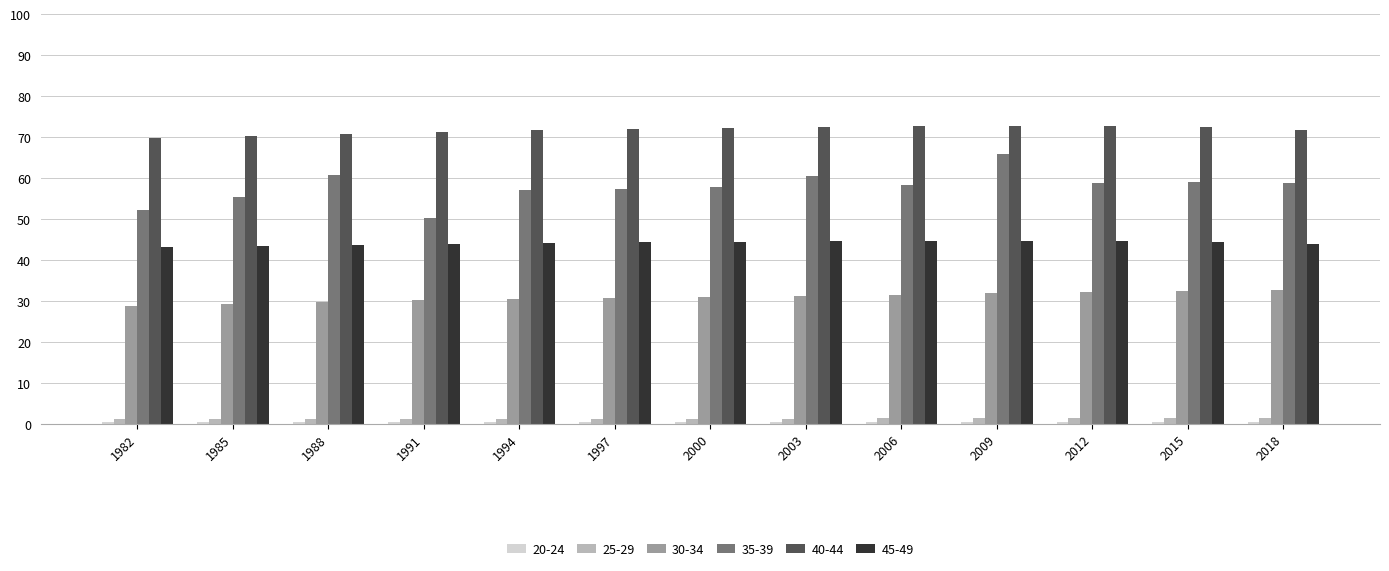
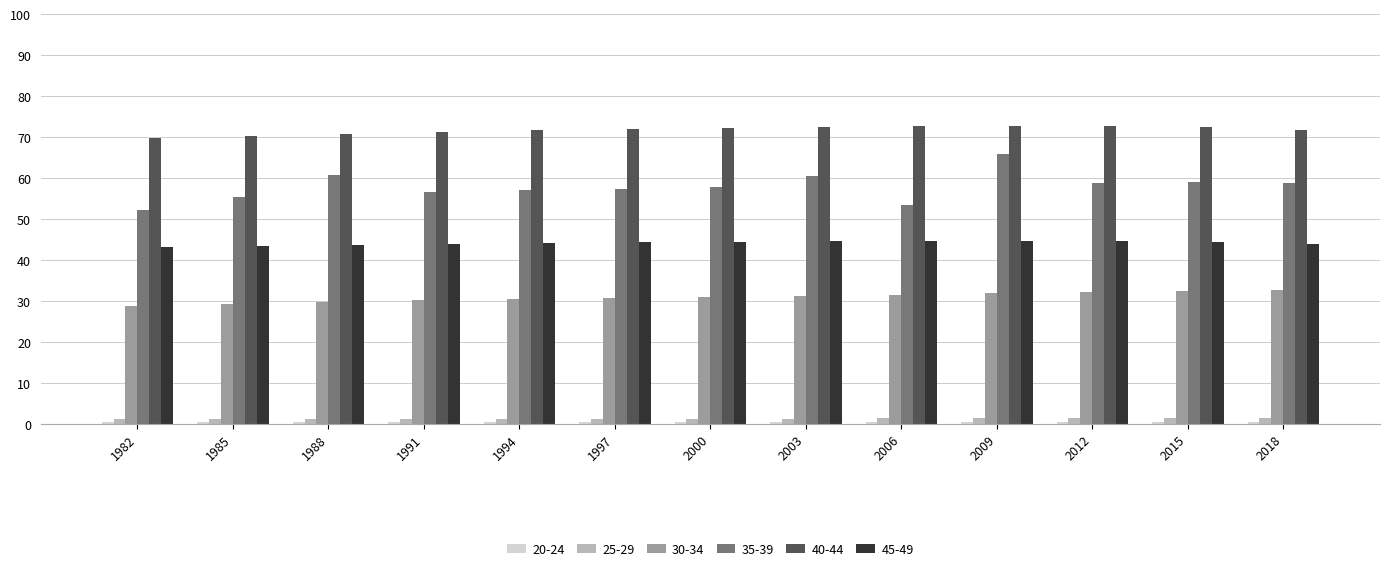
  {
    "35-39": {
      "1982": 52,
      "1985": 55,
      "1988": 61,
-     "1991": 50,
+     "1991": 57,
      "1994": 57,
      "1997": 57,
      "2000": 58,
      "2003": 60,
-     "2006": 58,
+     "2006": 53,
      "2009": 66,
      "2012": 59,
      "2015": 59,
      "2018": 59
    }
  }
